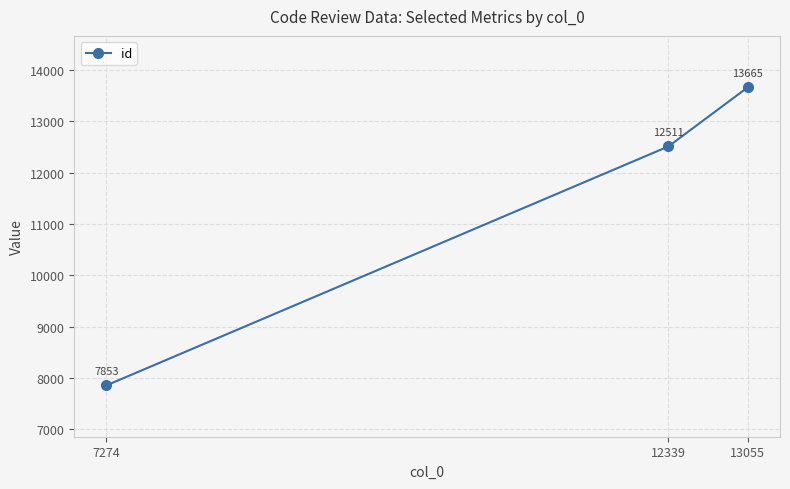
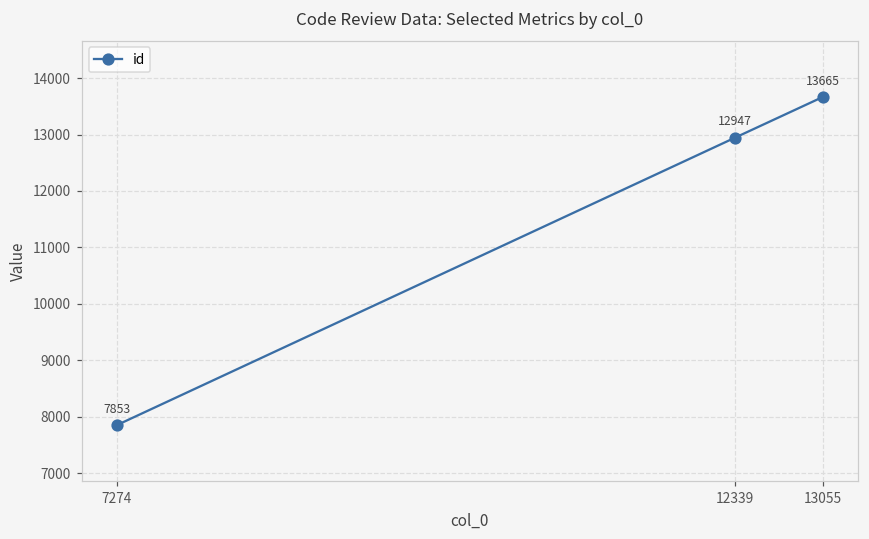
  {
    "7274": 7853,
-   "12339": 12511,
+   "12339": 12947,
    "13055": 13665
  }
